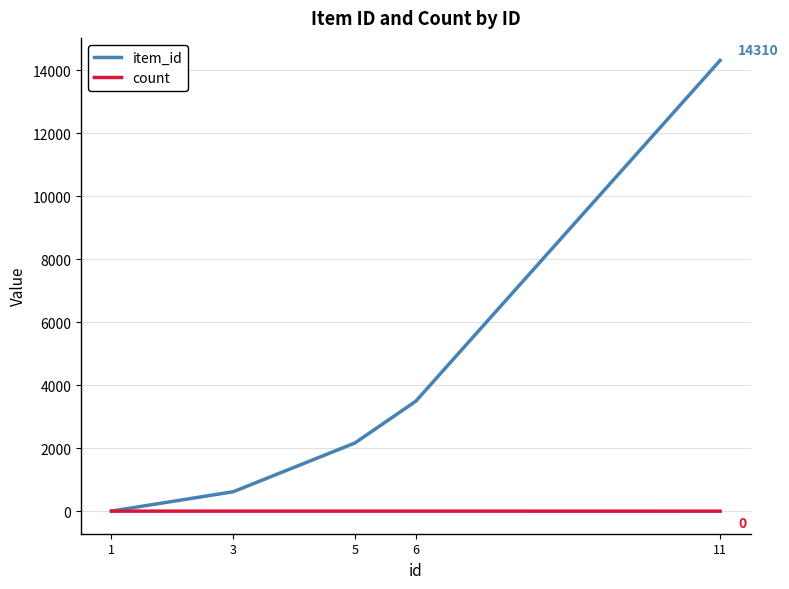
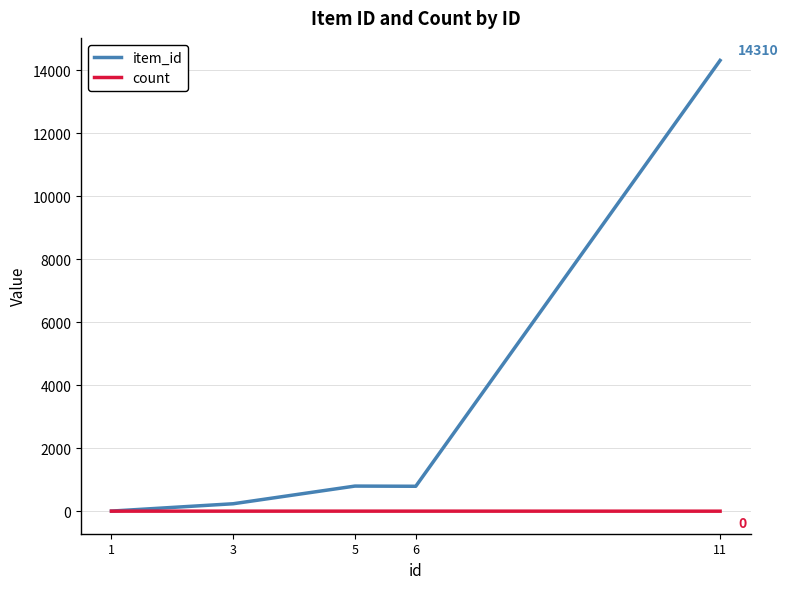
  {
    "item_id": {
-     "3": 600,
-     "5": 2200,
-     "6": 3500
+     "3": 200,
+     "5": 800,
+     "6": 800
    },
    "count": {
      "11": 0
    }
  }
